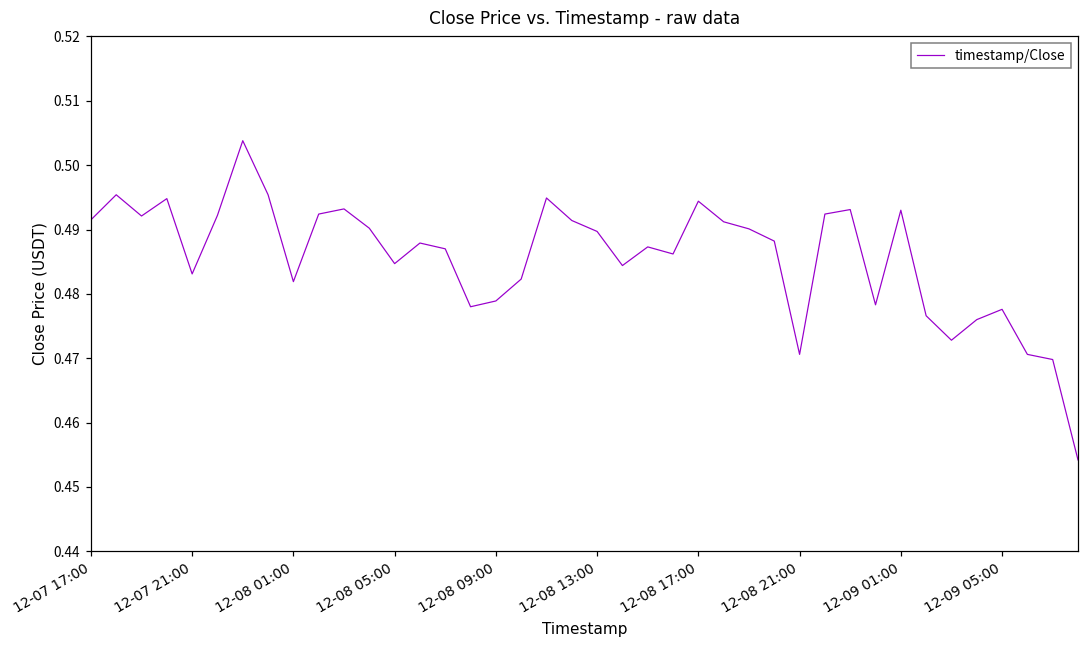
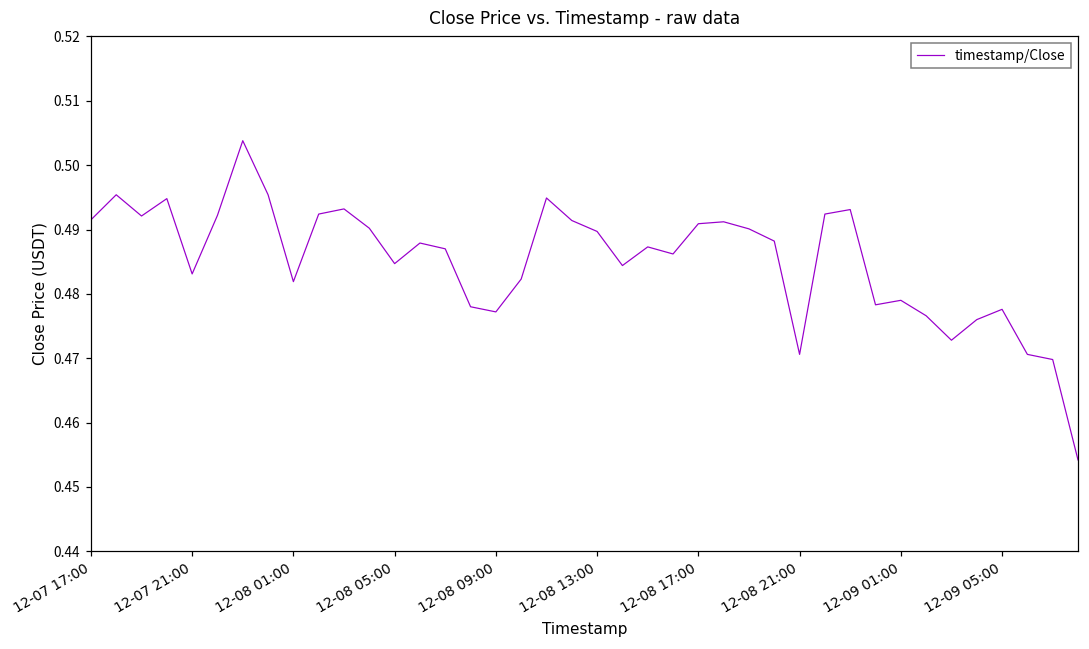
  {
    "12-07 17:00": 0.492,
    "12-07 21:00": 0.483,
    "12-08 01:00": 0.482,
    "12-08 05:00": 0.485,
-   "12-08 09:00": 0.479,
+   "12-08 09:00": 0.477,
    "12-08 13:00": 0.490,
-   "12-08 17:00": 0.494,
+   "12-08 17:00": 0.491,
    "12-08 21:00": 0.471,
-   "12-09 01:00": 0.493,
+   "12-09 01:00": 0.479,
    "12-09 05:00": 0.478
  }
